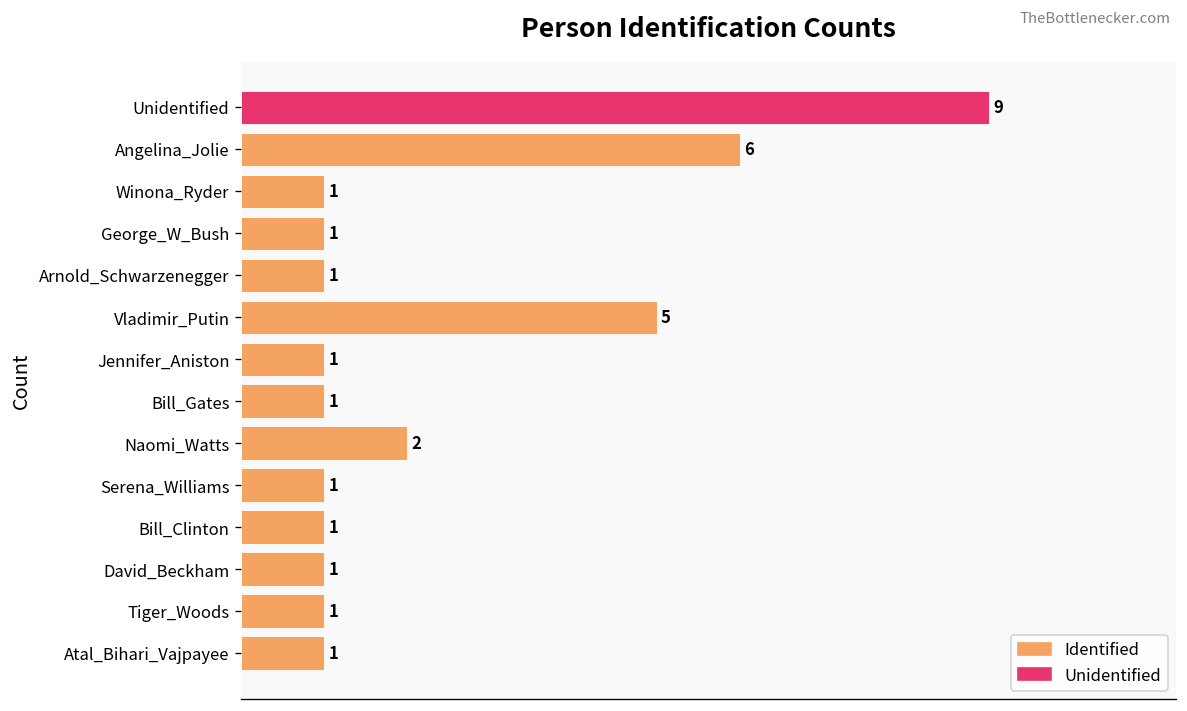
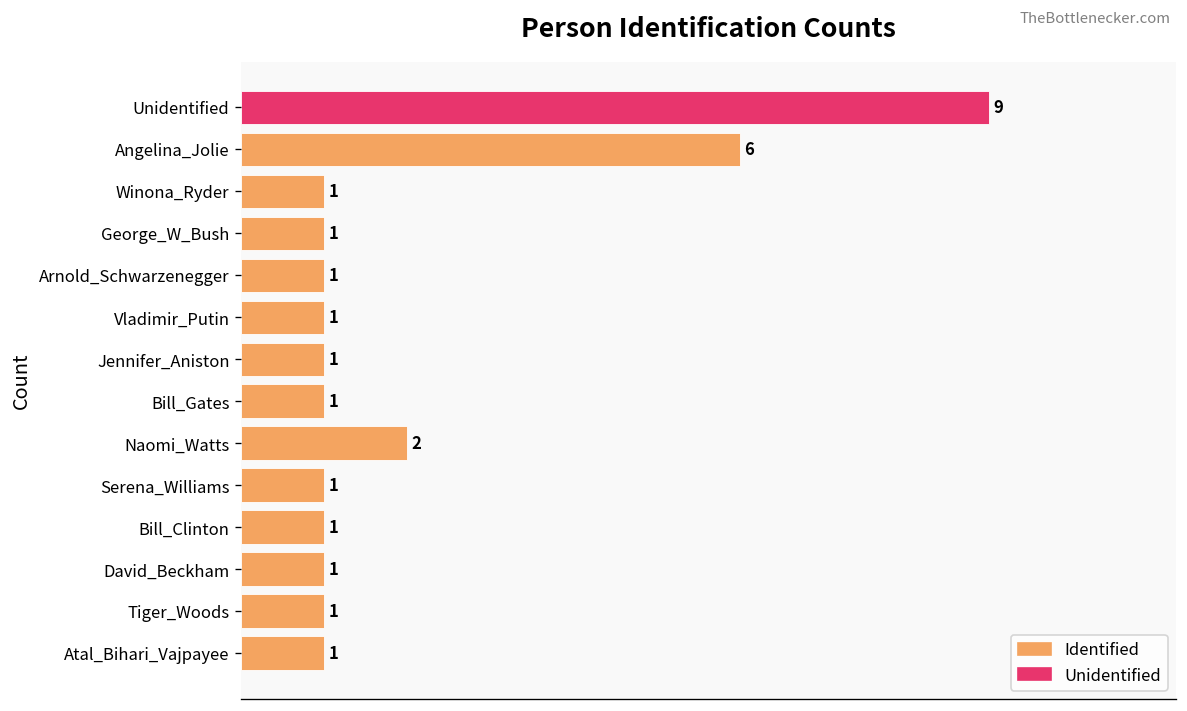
  {
    "Unidentified": 9,
    "Angelina_Jolie": 6,
    "Winona_Ryder": 1,
    "George_W_Bush": 1,
    "Arnold_Schwarzenegger": 1,
-   "Vladimir_Putin": 5,
+   "Vladimir_Putin": 1,
    "Jennifer_Aniston": 1,
    "Bill_Gates": 1,
    "Naomi_Watts": 2,
    "Serena_Williams": 1,
    "Bill_Clinton": 1,
    "David_Beckham": 1,
    "Tiger_Woods": 1,
    "Atal_Bihari_Vajpayee": 1
  }
